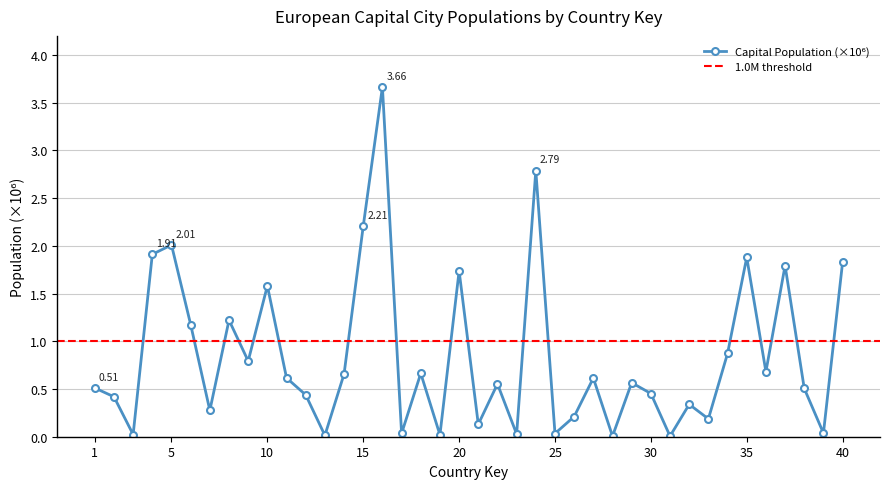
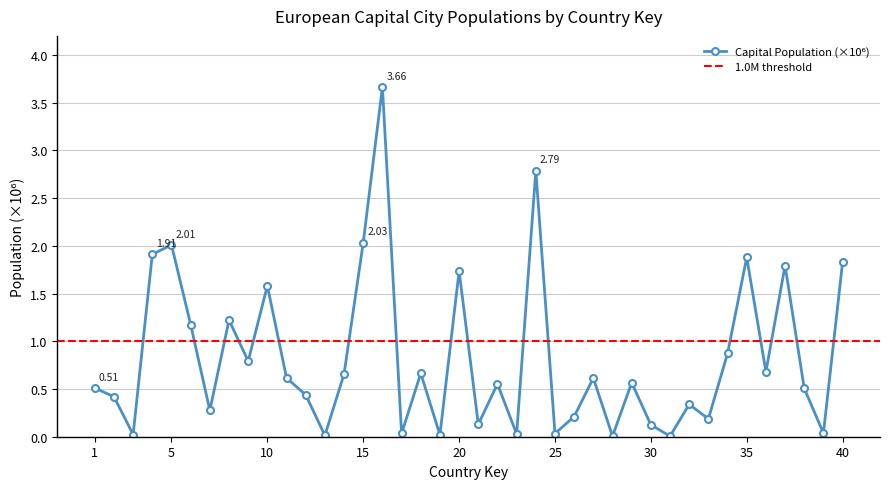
  {
    "1": 0.51,
    "5": 2.01,
-   "15": 2.21,
-   "30": 0.5
+   "15": 2.03,
+   "30": 0.1
  }
